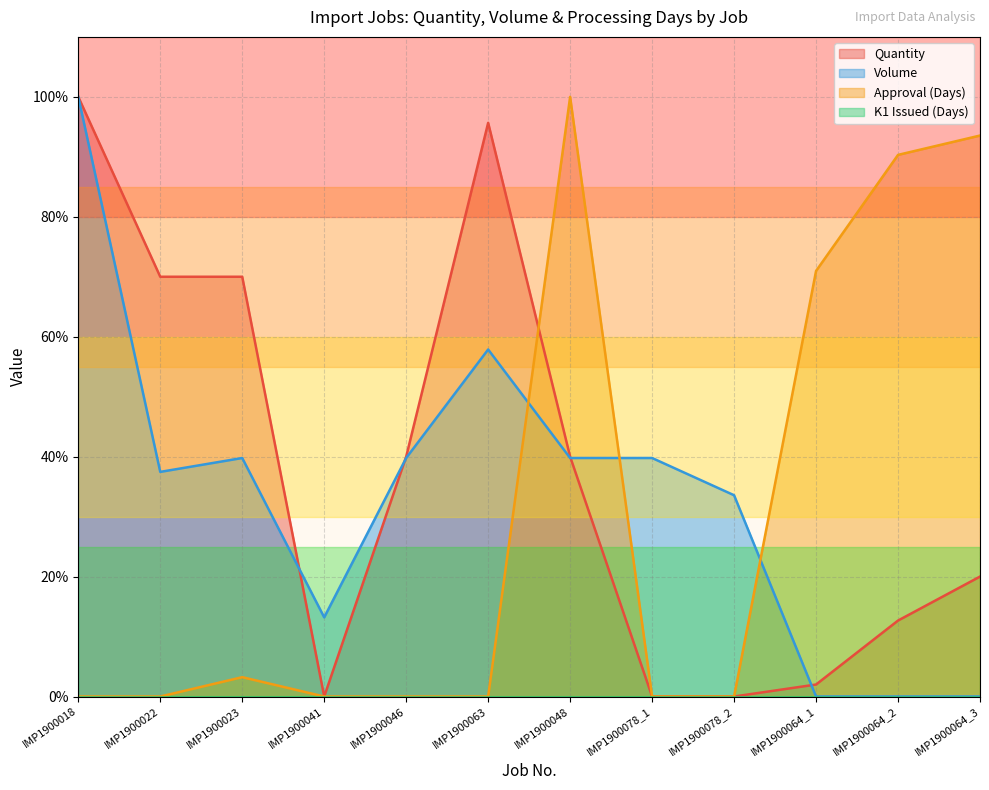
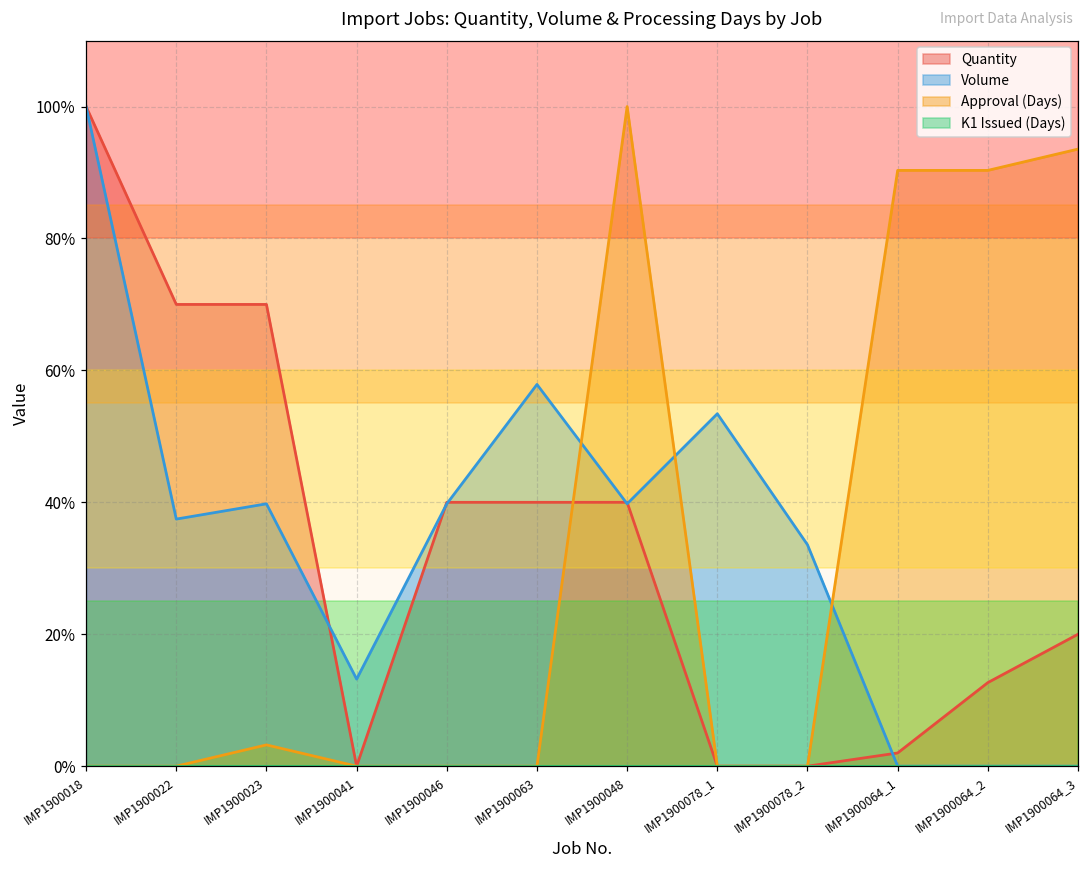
  {
    "Quantity": {
      "IMP1900022": "70%",
      "IMP1900023": "70%",
-     "IMP1900063": "96%",
+     "IMP1900063": "40%",
      "IMP1900064_1": "2%",
      "IMP1900064_2": "13%",
      "IMP1900064_3": "20%"
    },
    "Volume": {
      "IMP1900022": "37%",
      "IMP1900023": "40%",
      "IMP1900041": "13%",
      "IMP1900063": "58%",
-     "IMP1900078_1": "40%",
+     "IMP1900078_1": "53%",
      "IMP1900078_2": "34%"
    },
    "Approval (Days)": {
      "IMP1900023": "3%",
      "IMP1900048": "100%",
-     "IMP1900064_1": "71%",
+     "IMP1900064_1": "90%",
      "IMP1900064_2": "90%",
      "IMP1900064_3": "94%"
    },
    "K1 Issued (Days)": {
      "IMP1900023": "0%",
      "IMP1900048": "0%"
    }
  }
